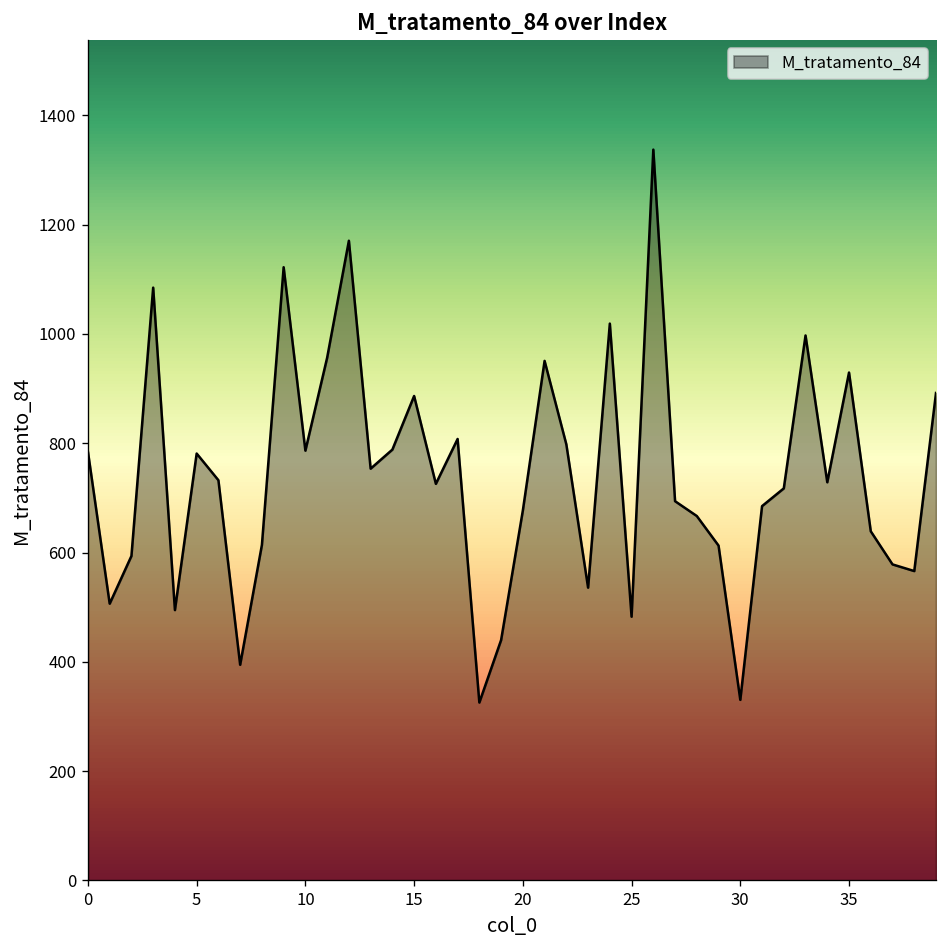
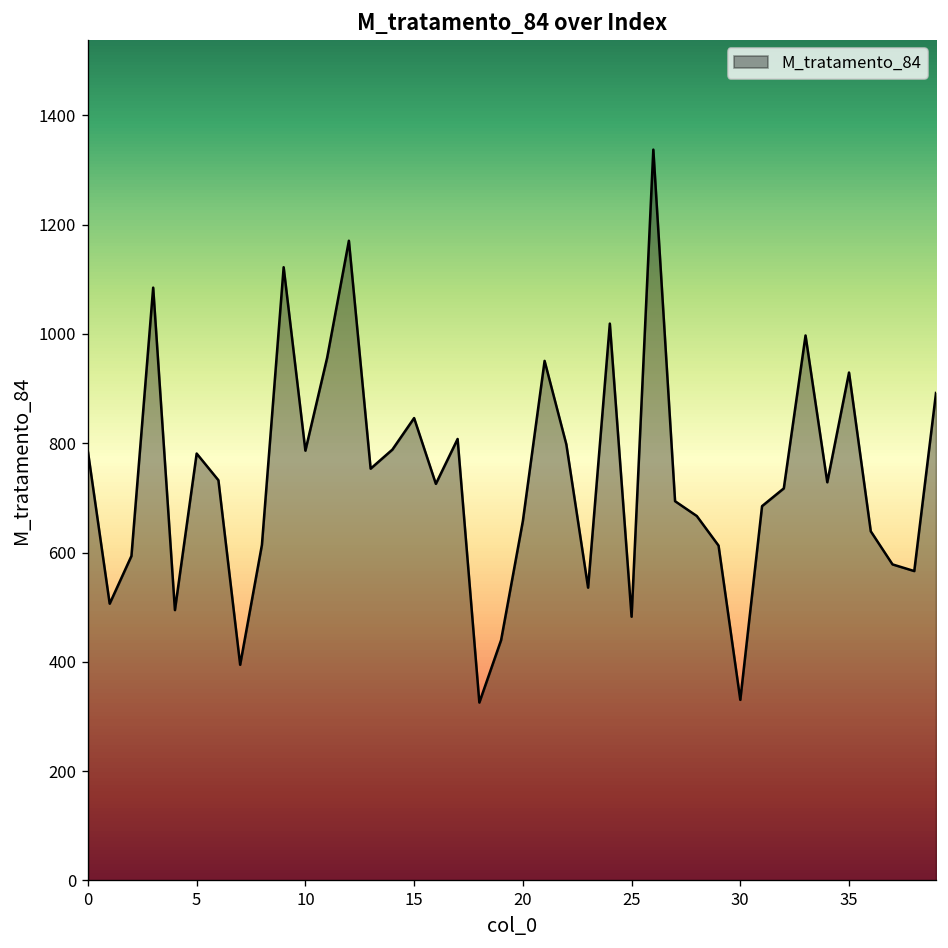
  {
    "0": 780,
    "5": 780,
    "10": 790,
-   "15": 890,
-   "20": 680,
+   "15": 850,
+   "20": 660,
    "25": 480,
    "30": 330,
    "35": 930
  }
